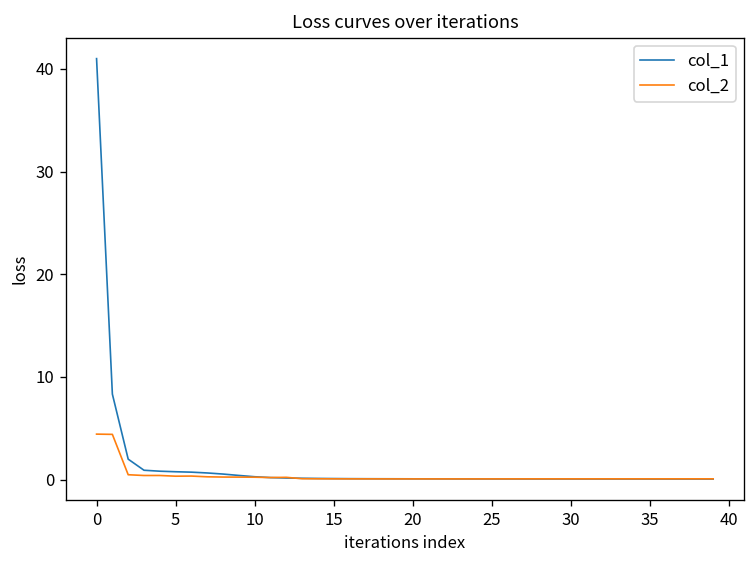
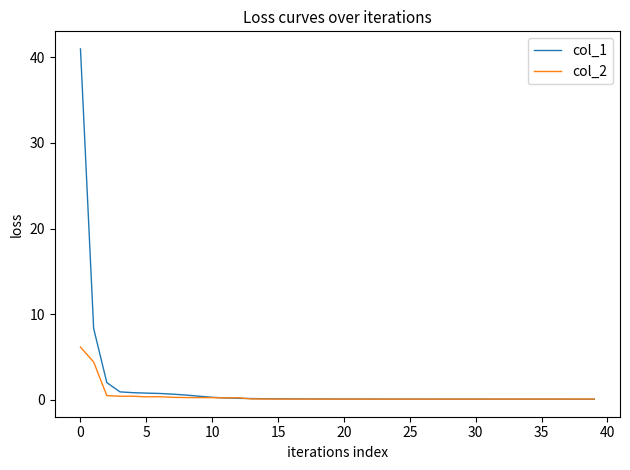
  {
    "col_1": {
      "0": 41,
      "5": 1
    },
    "col_2": {
-     "0": 4,
+     "0": 6,
      "5": 0
    }
  }
